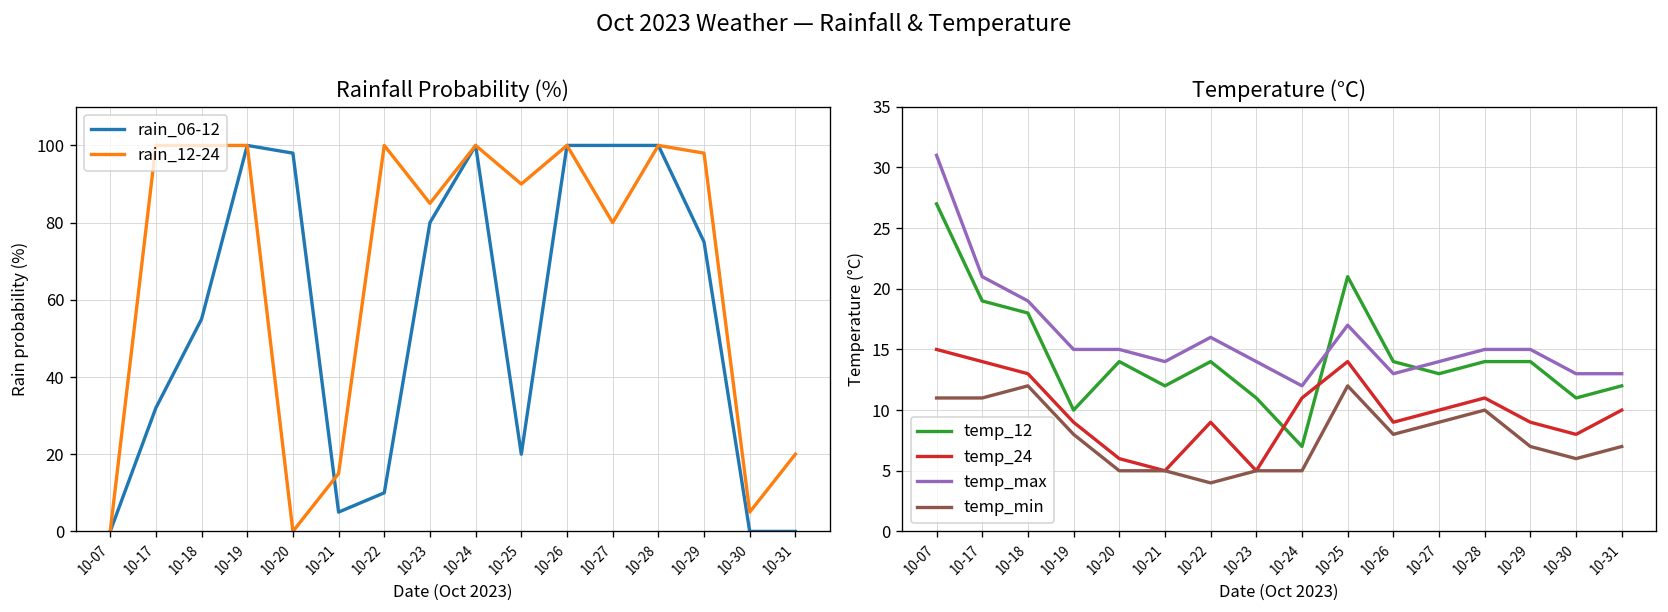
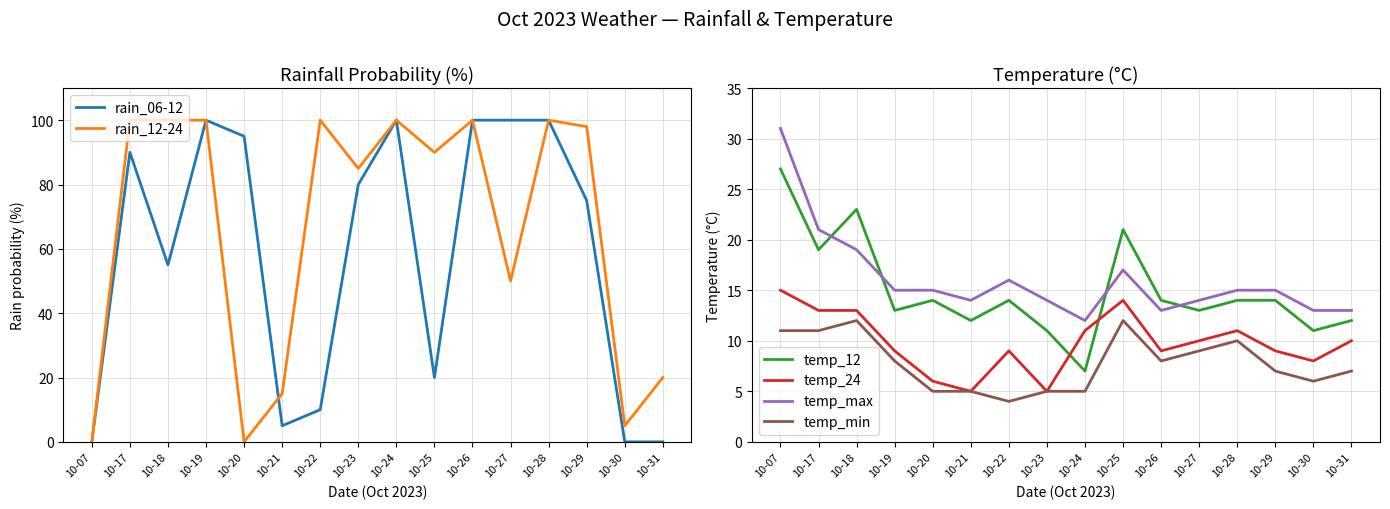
  {
    "Rainfall Probability (%)": {
      "rain_06-12": {
-       "10-17": 32,
+       "10-17": 90,
        "10-18": 55,
-       "10-20": 98,
+       "10-20": 95,
        "10-21": 5,
        "10-22": 10,
        "10-23": 80,
        "10-25": 20,
        "10-27": 100,
        "10-29": 75,
        "10-30": 0,
        "10-31": 0
      },
      "rain_12-24": {
        "10-20": 0,
        "10-21": 15,
        "10-22": 100,
        "10-23": 85,
        "10-25": 90,
-       "10-27": 80,
+       "10-27": 50,
        "10-29": 98,
        "10-30": 5,
        "10-31": 20
      }
    },
    "Temperature (°C)": {
      "temp_12": {
        "10-07": 27,
        "10-17": 19,
-       "10-18": 18,
-       "10-19": 10,
+       "10-18": 23,
+       "10-19": 13,
        "10-20": 14,
        "10-21": 12,
        "10-22": 14,
        "10-23": 11,
        "10-24": 7,
        "10-25": 21,
        "10-26": 14,
        "10-27": 13,
        "10-28": 14,
        "10-29": 14,
        "10-30": 11,
        "10-31": 12
      },
      "temp_24": {
        "10-07": 15,
-       "10-17": 14,
+       "10-17": 13,
        "10-18": 13,
        "10-19": 9,
        "10-20": 6,
        "10-22": 9,
        "10-24": 11,
        "10-25": 14,
        "10-26": 9,
        "10-27": 10,
        "10-28": 11,
        "10-29": 9,
        "10-30": 8,
        "10-31": 10
      },
      "temp_max": {
        "10-07": 31,
        "10-17": 21,
        "10-18": 19,
        "10-19": 15,
        "10-20": 15,
        "10-21": 14,
        "10-22": 16,
        "10-23": 14,
        "10-24": 12,
        "10-25": 17,
        "10-26": 13,
        "10-27": 14,
        "10-28": 15,
        "10-29": 15,
        "10-30": 13,
        "10-31": 13
      },
      "temp_min": {
        "10-07": 11,
        "10-17": 11,
        "10-18": 12,
        "10-19": 8,
        "10-20": 5,
        "10-22": 4,
        "10-24": 5,
        "10-25": 12,
        "10-26": 8,
        "10-27": 9,
        "10-28": 10,
        "10-29": 7,
        "10-30": 6,
        "10-31": 7
      }
    }
  }
